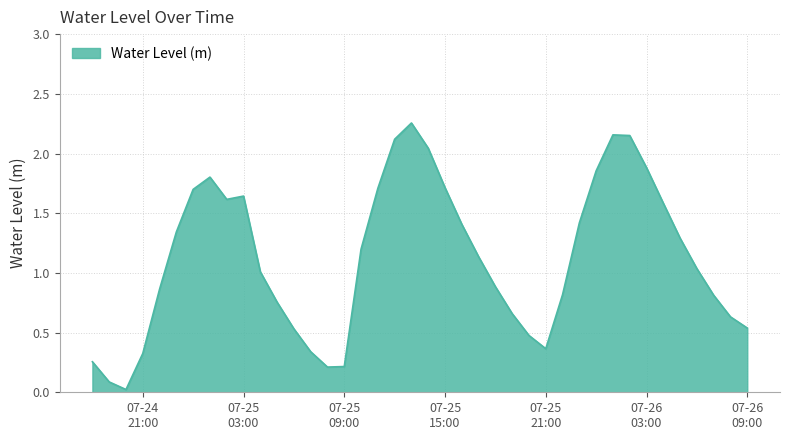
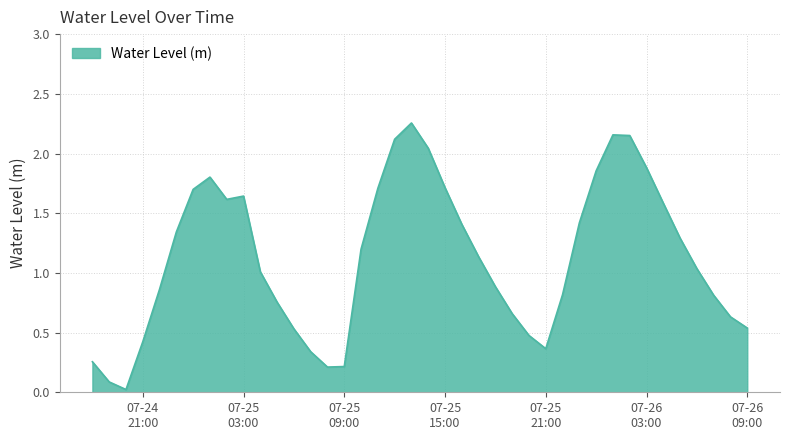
  {
-   "07-24 21:00": 0.32,
+   "07-24 21:00": 0.42,
    "07-25 03:00": 1.64,
    "07-25 09:00": 0.22,
    "07-25 15:00": 1.71,
    "07-25 21:00": 0.36,
    "07-26 03:00": 1.88,
    "07-26 09:00": 0.54
  }
